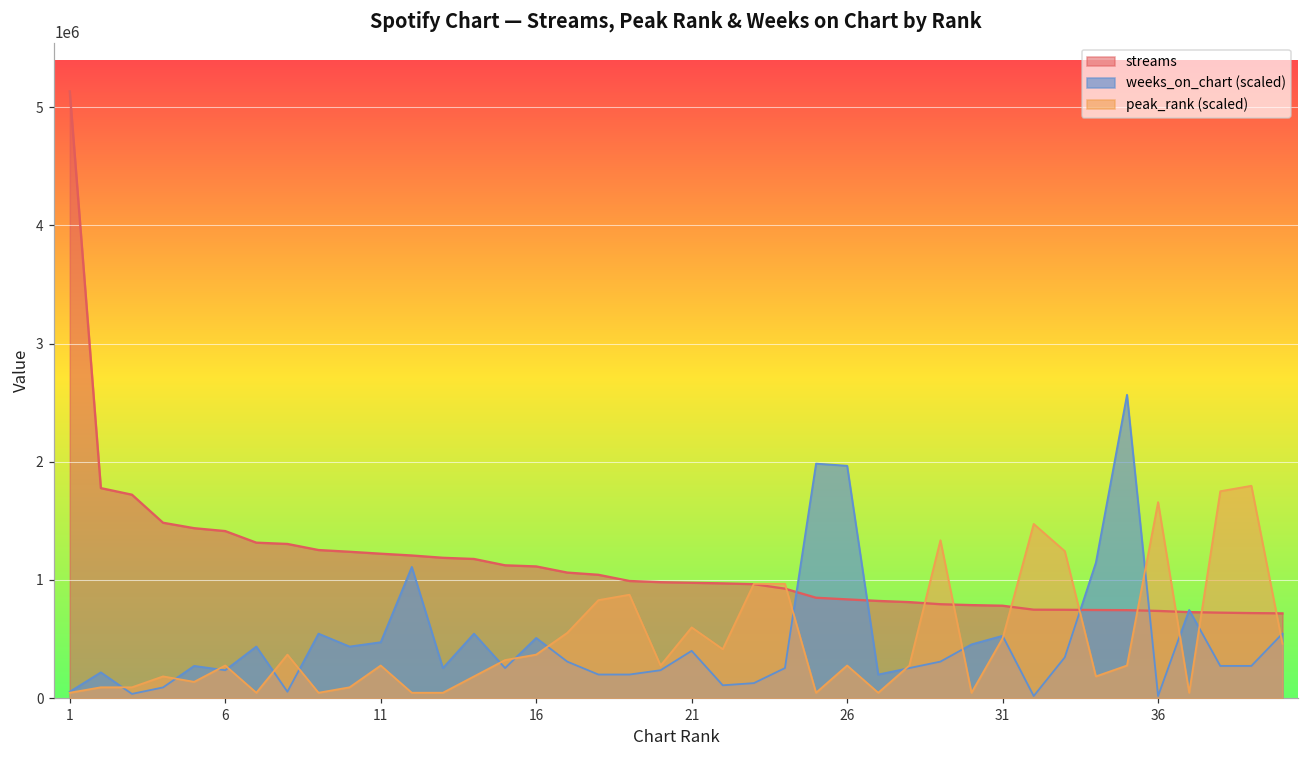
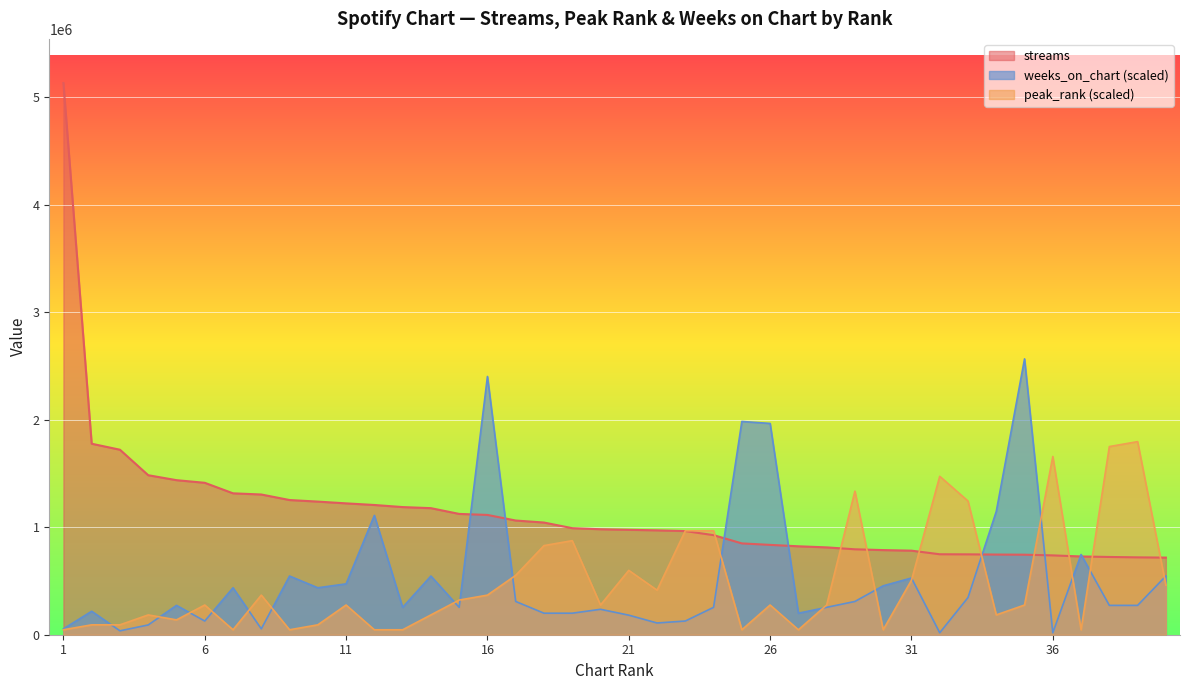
  {
    "weeks_on_chart (scaled)": {
-     "6": 240000,
+     "6": 130000,
      "11": 470000,
-     "16": 510000,
-     "21": 400000,
+     "16": 2400000,
+     "21": 180000,
      "26": 1970000,
      "36": 20000
    }
  }
